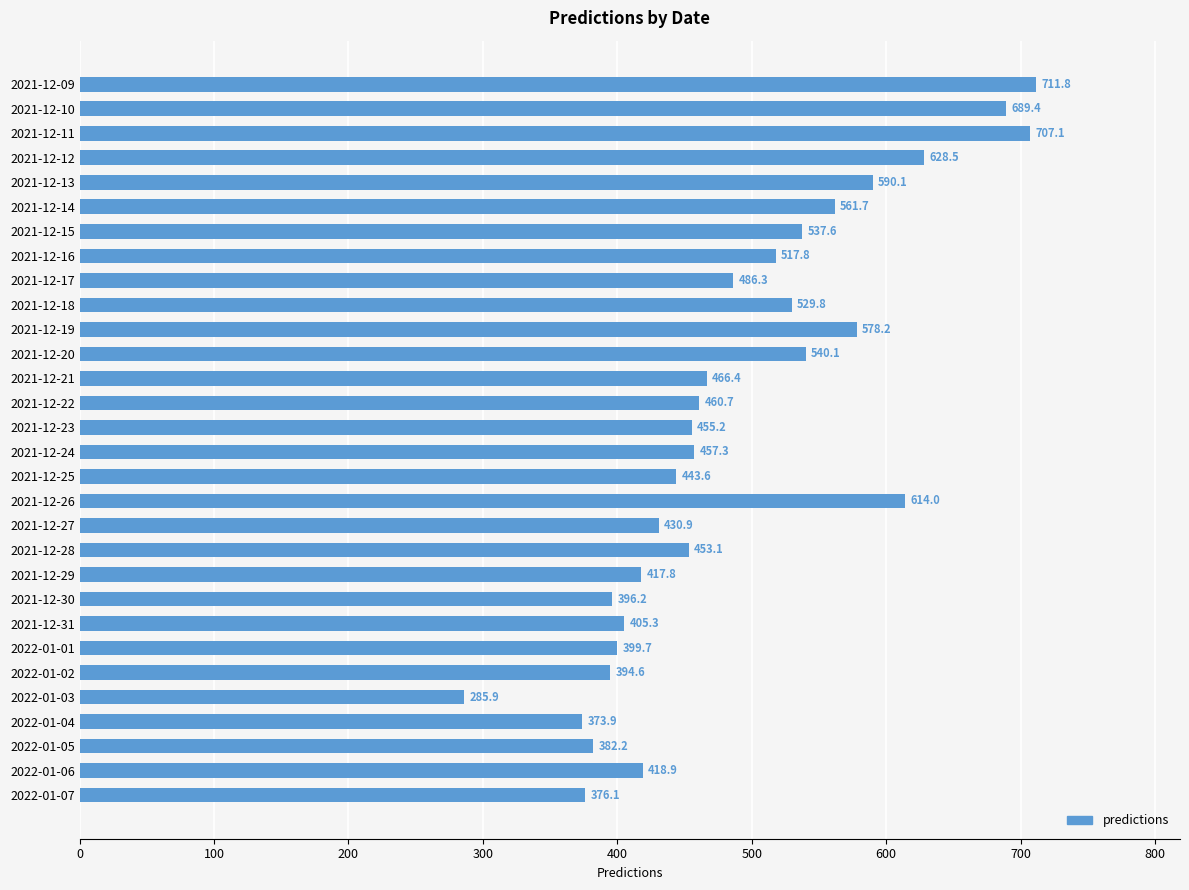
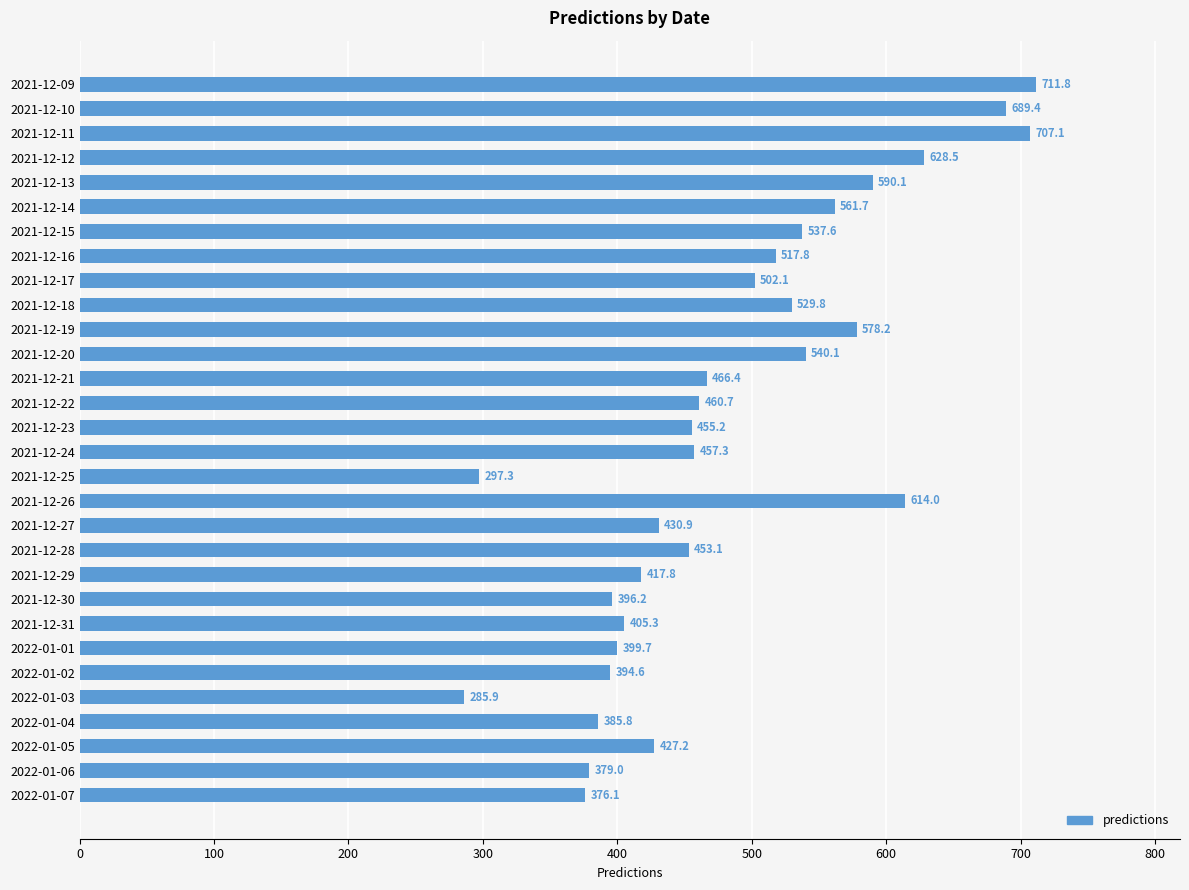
  {
    "2021-12-09": 711.8,
    "2021-12-10": 689.4,
    "2021-12-11": 707.1,
    "2021-12-12": 628.5,
    "2021-12-13": 590.1,
    "2021-12-14": 561.7,
    "2021-12-15": 537.6,
    "2021-12-16": 517.8,
-   "2021-12-17": 486.3,
+   "2021-12-17": 502.1,
    "2021-12-18": 529.8,
    "2021-12-19": 578.2,
    "2021-12-20": 540.1,
    "2021-12-21": 466.4,
    "2021-12-22": 460.7,
    "2021-12-23": 455.2,
    "2021-12-24": 457.3,
-   "2021-12-25": 443.6,
+   "2021-12-25": 297.3,
    "2021-12-26": 614.0,
    "2021-12-27": 430.9,
    "2021-12-28": 453.1,
    "2021-12-29": 417.8,
    "2021-12-30": 396.2,
    "2021-12-31": 405.3,
    "2022-01-01": 399.7,
    "2022-01-02": 394.6,
    "2022-01-03": 285.9,
-   "2022-01-04": 373.9,
-   "2022-01-05": 382.2,
-   "2022-01-06": 418.9,
+   "2022-01-04": 385.8,
+   "2022-01-05": 427.2,
+   "2022-01-06": 379.0,
    "2022-01-07": 376.1
  }
